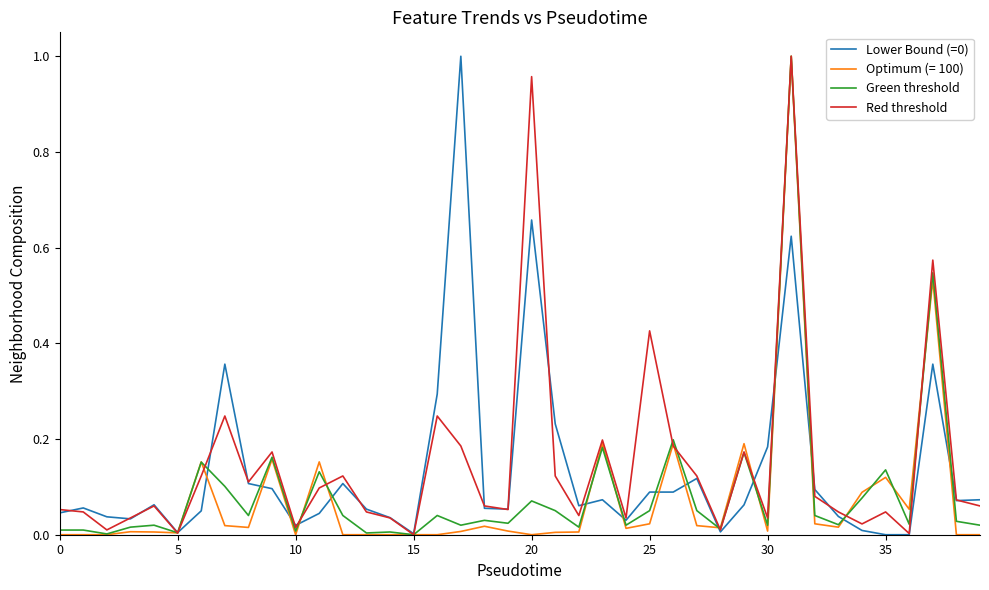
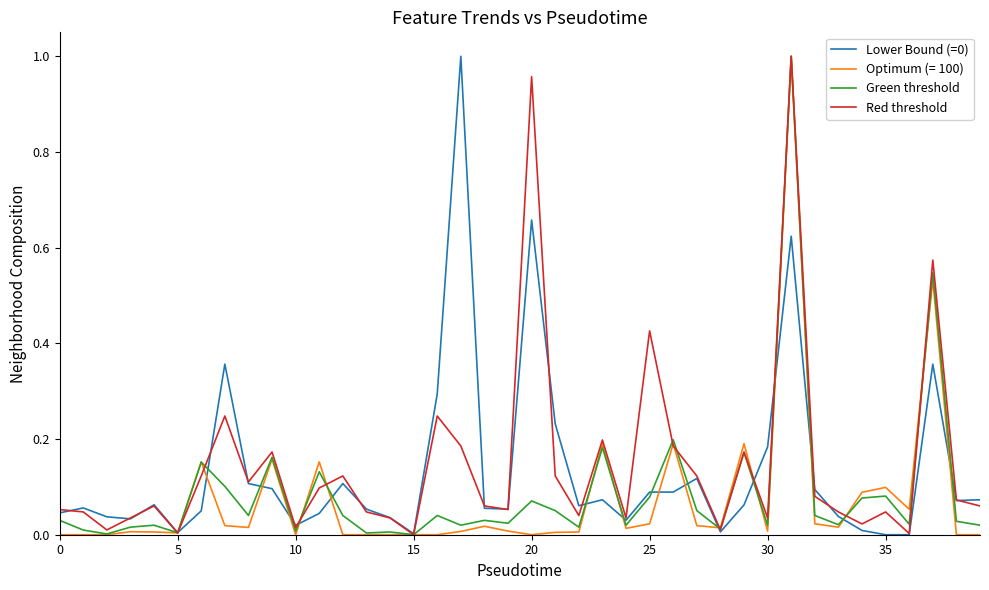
  {
    "Lower Bound (=0)": {
      "0": 0.05,
      "20": 0.66,
      "25": 0.09,
      "30": 0.18,
      "35": 0.00
    },
    "Optimum (= 100)": {
      "0": 0.00,
      "10": 0.00,
      "20": 0.00,
      "25": 0.02,
      "30": 0.01,
-     "35": 0.12
+     "35": 0.10
    },
    "Green threshold": {
-     "0": 0.01,
+     "0": 0.03,
      "10": 0.01,
      "20": 0.07,
-     "25": 0.05,
+     "25": 0.08,
      "30": 0.02,
-     "35": 0.14
+     "35": 0.08
    },
    "Red threshold": {
      "0": 0.05,
      "20": 0.96,
      "25": 0.43,
      "30": 0.04,
      "35": 0.05
    }
  }
